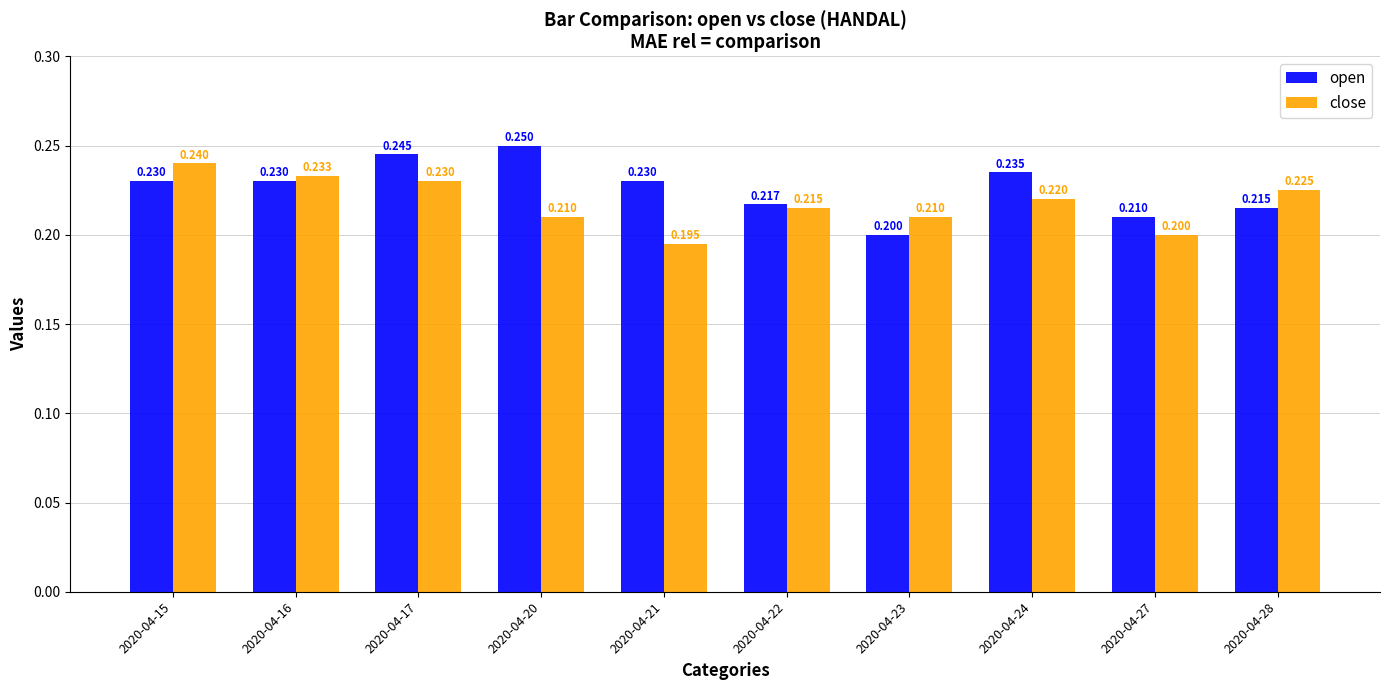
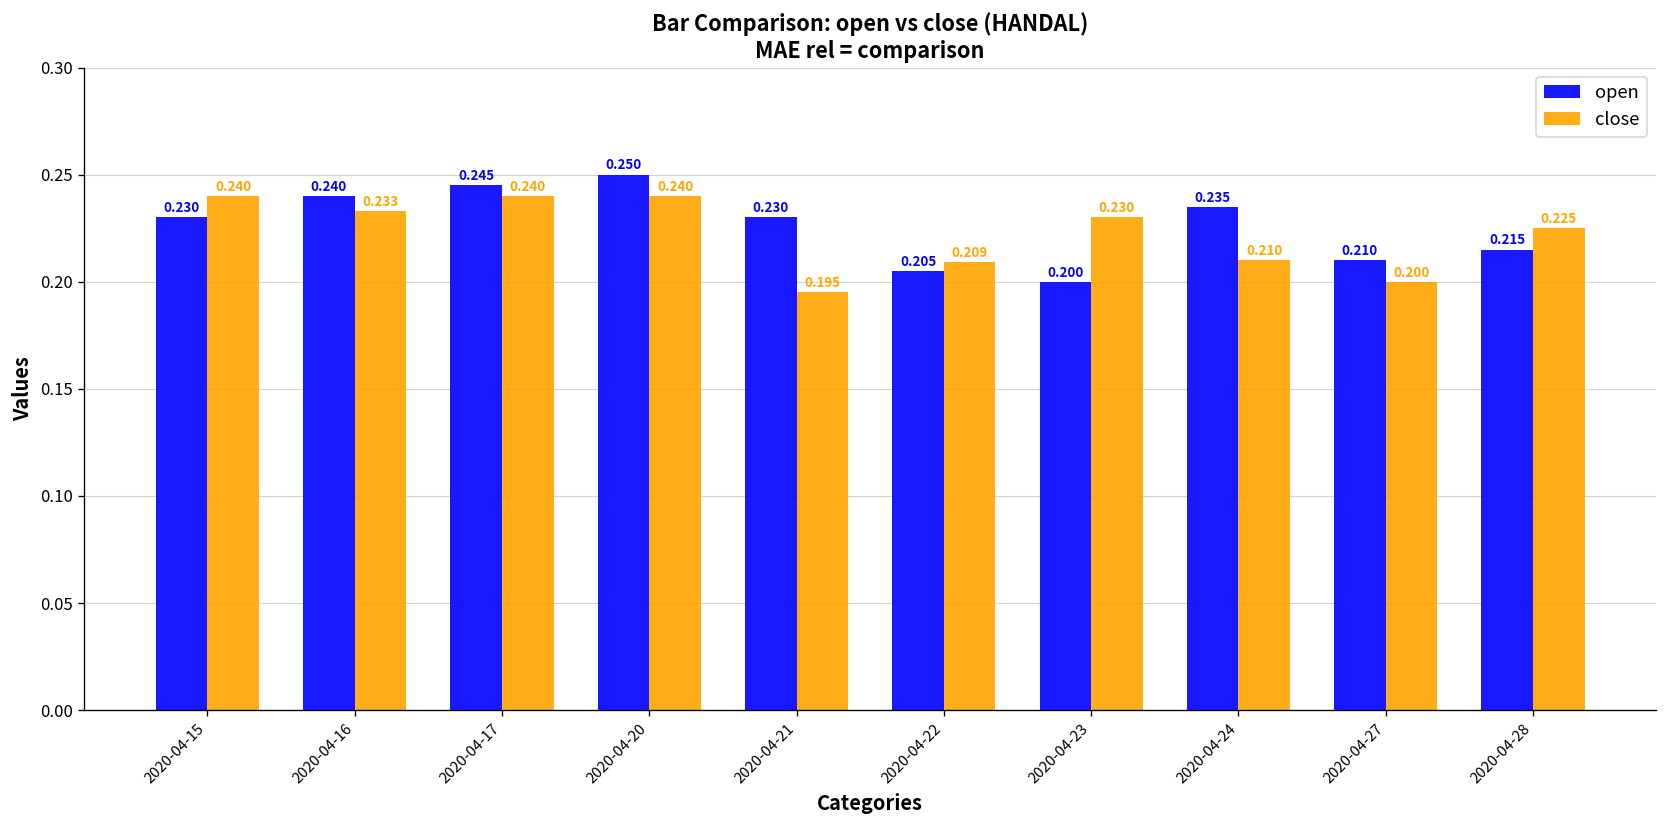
  {
    "open": {
      "2020-04-15": 0.230,
-     "2020-04-16": 0.230,
+     "2020-04-16": 0.240,
      "2020-04-17": 0.245,
      "2020-04-20": 0.250,
      "2020-04-21": 0.230,
-     "2020-04-22": 0.217,
+     "2020-04-22": 0.205,
      "2020-04-23": 0.200,
      "2020-04-24": 0.235,
      "2020-04-27": 0.210,
      "2020-04-28": 0.215
    },
    "close": {
      "2020-04-15": 0.240,
      "2020-04-16": 0.233,
-     "2020-04-17": 0.230,
-     "2020-04-20": 0.210,
+     "2020-04-17": 0.240,
+     "2020-04-20": 0.240,
      "2020-04-21": 0.195,
-     "2020-04-22": 0.215,
-     "2020-04-23": 0.210,
-     "2020-04-24": 0.220,
+     "2020-04-22": 0.209,
+     "2020-04-23": 0.230,
+     "2020-04-24": 0.210,
      "2020-04-27": 0.200,
      "2020-04-28": 0.225
    }
  }
